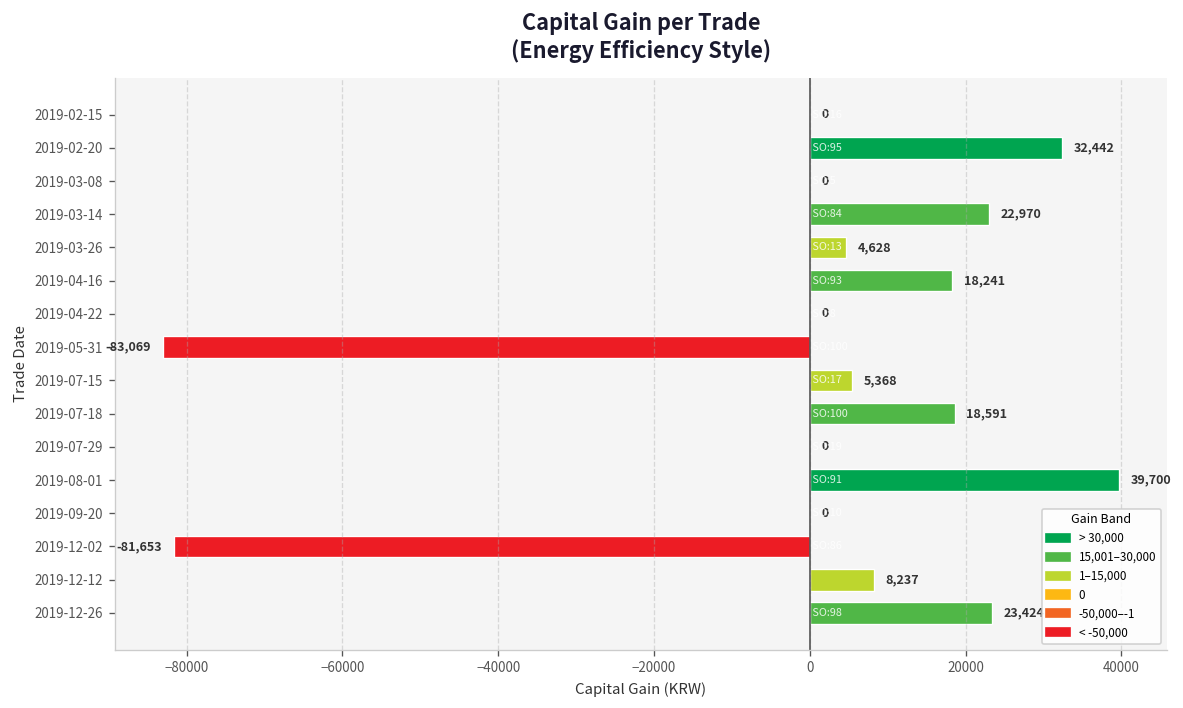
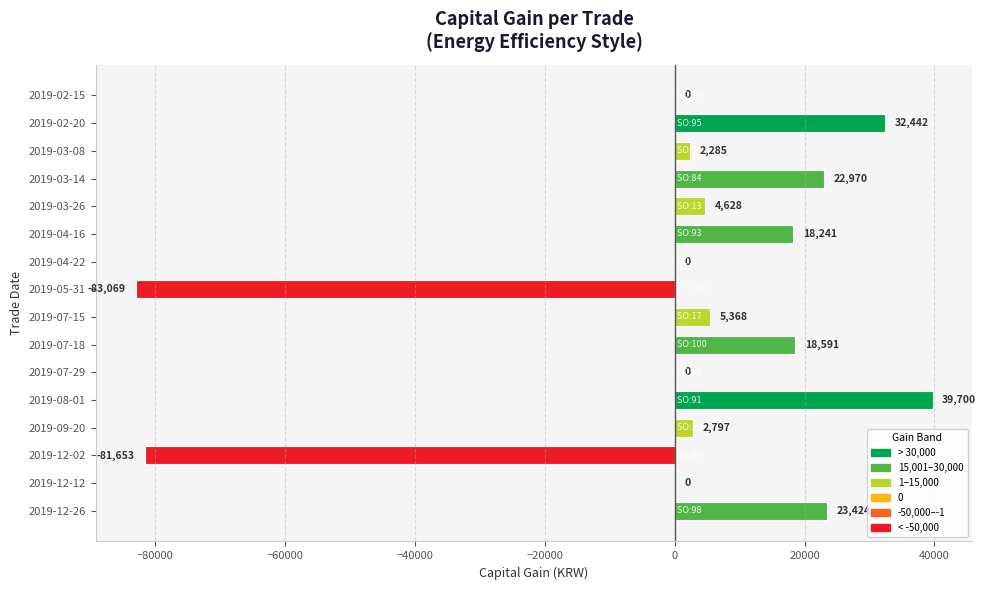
  {
    "2019-02-15": "0",
    "2019-02-20": "32,442",
-   "2019-03-08": "0",
+   "2019-03-08": "2,285",
    "2019-03-14": "22,970",
    "2019-03-26": "4,628",
    "2019-04-16": "18,241",
    "2019-04-22": "0",
    "2019-05-31": "-83,069",
    "2019-07-18": "18,591",
    "2019-07-29": "0",
    "2019-08-01": "39,700",
-   "2019-09-20": "0",
+   "2019-09-20": "2,797",
    "2019-12-02": "-81,653",
-   "2019-12-12": "8,237"
+   "2019-12-12": "0"
  }
